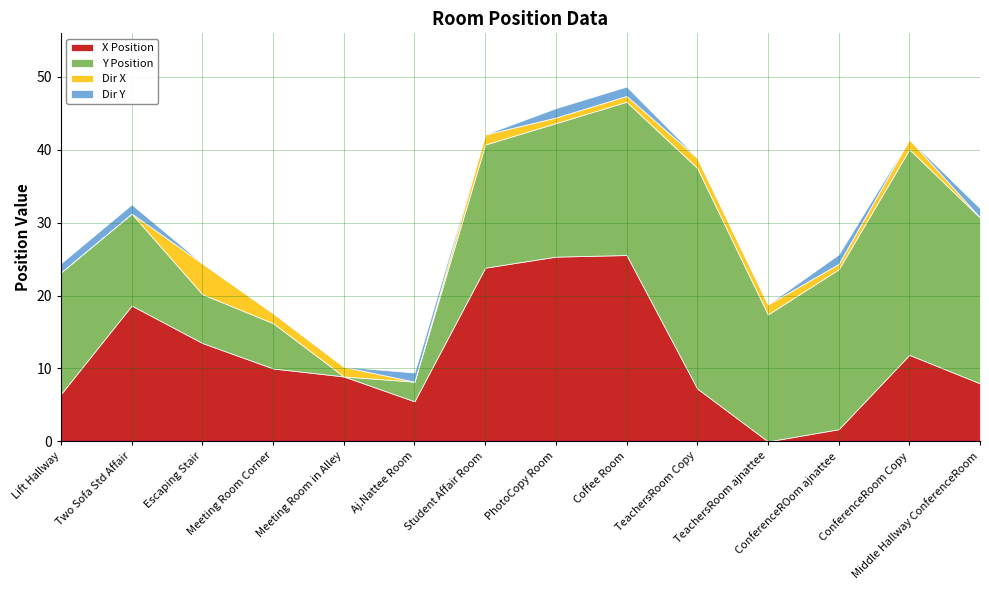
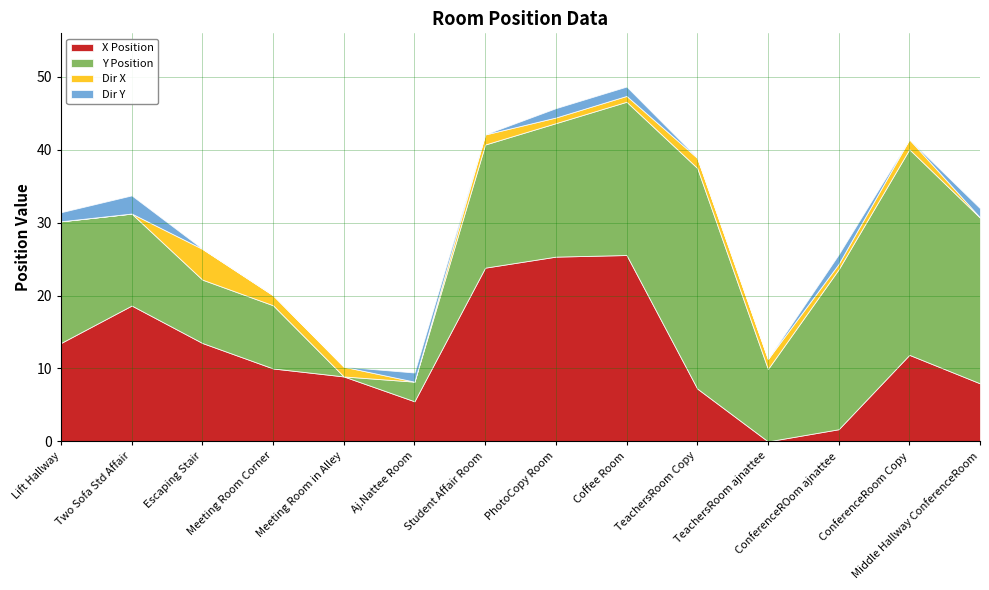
  {
    "X Position": {
-     "Lift Hallway": 6,
+     "Lift Hallway": 13,
      "Two Sofa Std Affair": 19,
      "Escaping Stair": 13,
      "Meeting Room Corner": 10,
      "Aj.Nattee Room": 5,
      "Student Affair Room": 24,
      "PhotoCopy Room": 25,
      "Coffee Room": 26,
      "TeachersRoom Copy": 7,
      "TeachersRoom ajnattee": 0,
      "ConferenceROom ajnattee": 2,
      "ConferenceRoom Copy": 12,
      "Middle Hallway ConferenceRoom": 8
    },
    "Y Position": {
-     "Escaping Stair": 7,
-     "Meeting Room Corner": 6,
+     "Escaping Stair": 9,
+     "Meeting Room Corner": 9,
      "Student Affair Room": 17,
      "PhotoCopy Room": 18,
      "Coffee Room": 21,
      "TeachersRoom Copy": 30,
-     "TeachersRoom ajnattee": 17,
+     "TeachersRoom ajnattee": 10,
      "ConferenceROom ajnattee": 22,
      "ConferenceRoom Copy": 28
    },
    "Dir X": {
      "PhotoCopy Room": 1,
      "Coffee Room": 1,
      "ConferenceROom ajnattee": 1
    },
    "Dir Y": {
      "Lift Hallway": 1,
-     "Two Sofa Std Affair": 1,
+     "Two Sofa Std Affair": 2,
      "Aj.Nattee Room": 1,
      "PhotoCopy Room": 1,
      "Coffee Room": 1,
      "ConferenceROom ajnattee": 1,
      "Middle Hallway ConferenceRoom": 1
    }
  }
